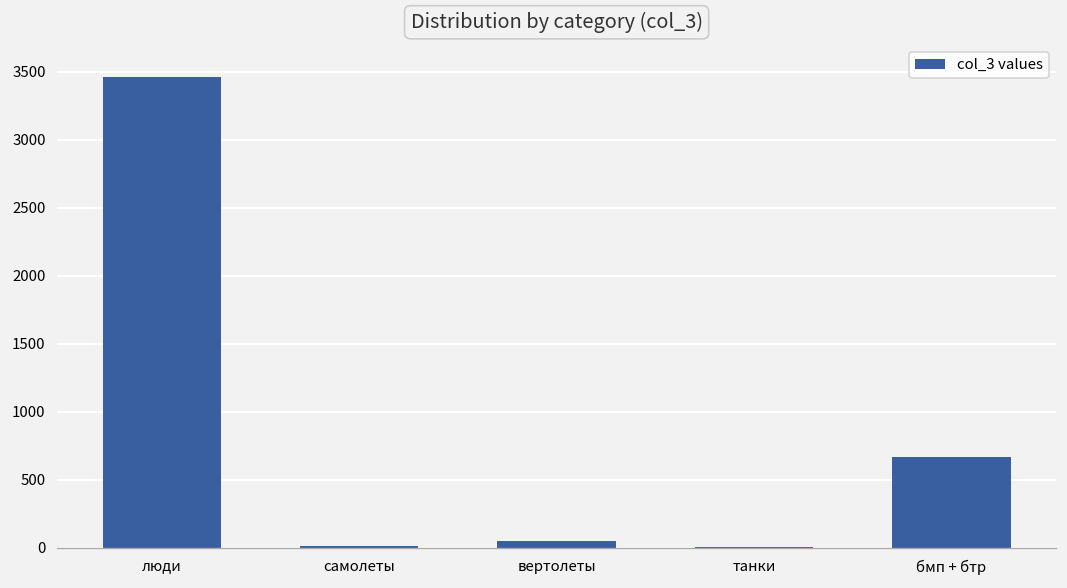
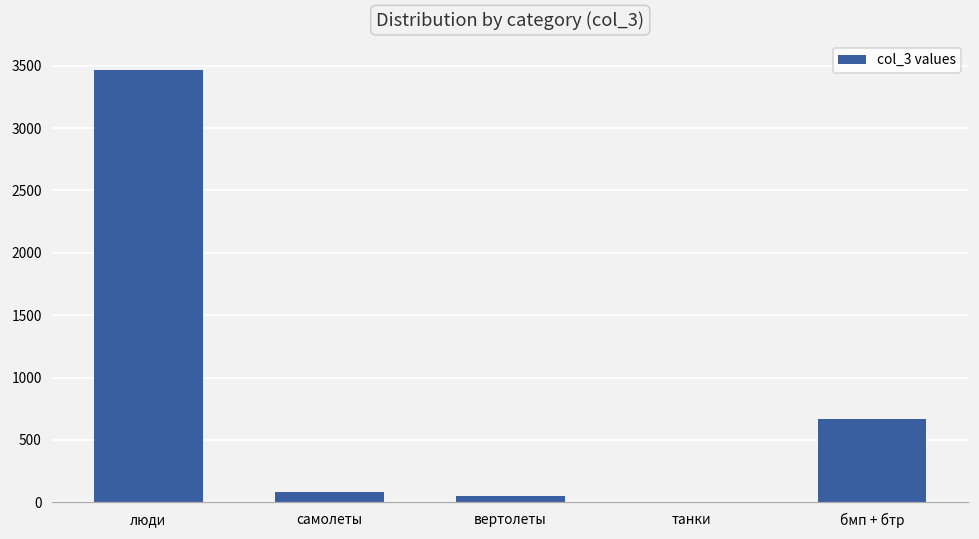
  {
    "люди": 3460,
-   "самолеты": 10,
+   "самолеты": 80,
    "вертолеты": 50,
    "бмп + бтр": 670
  }
